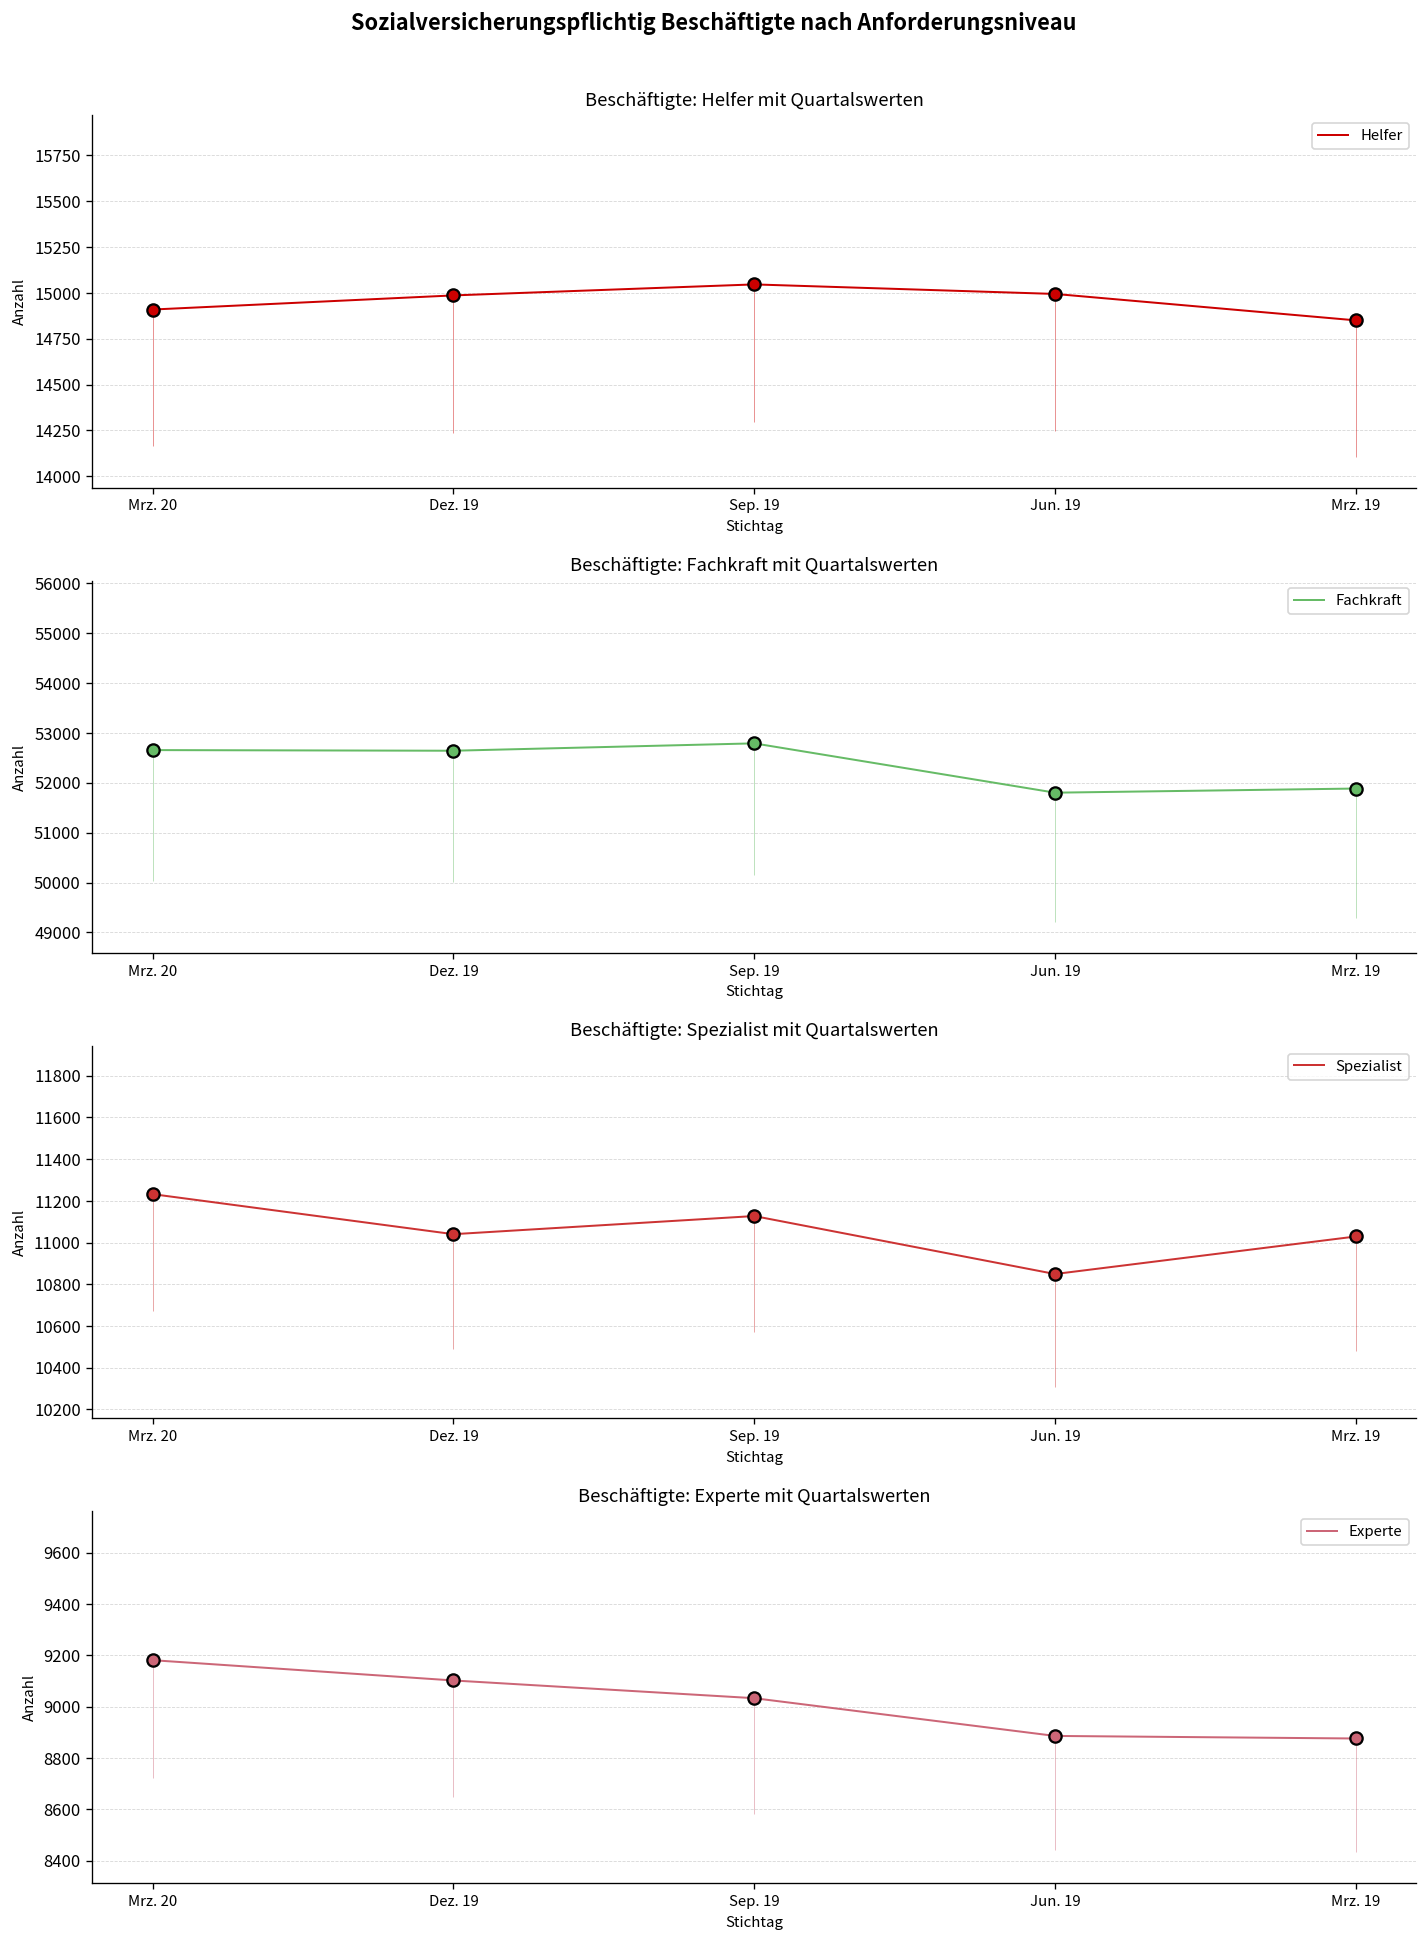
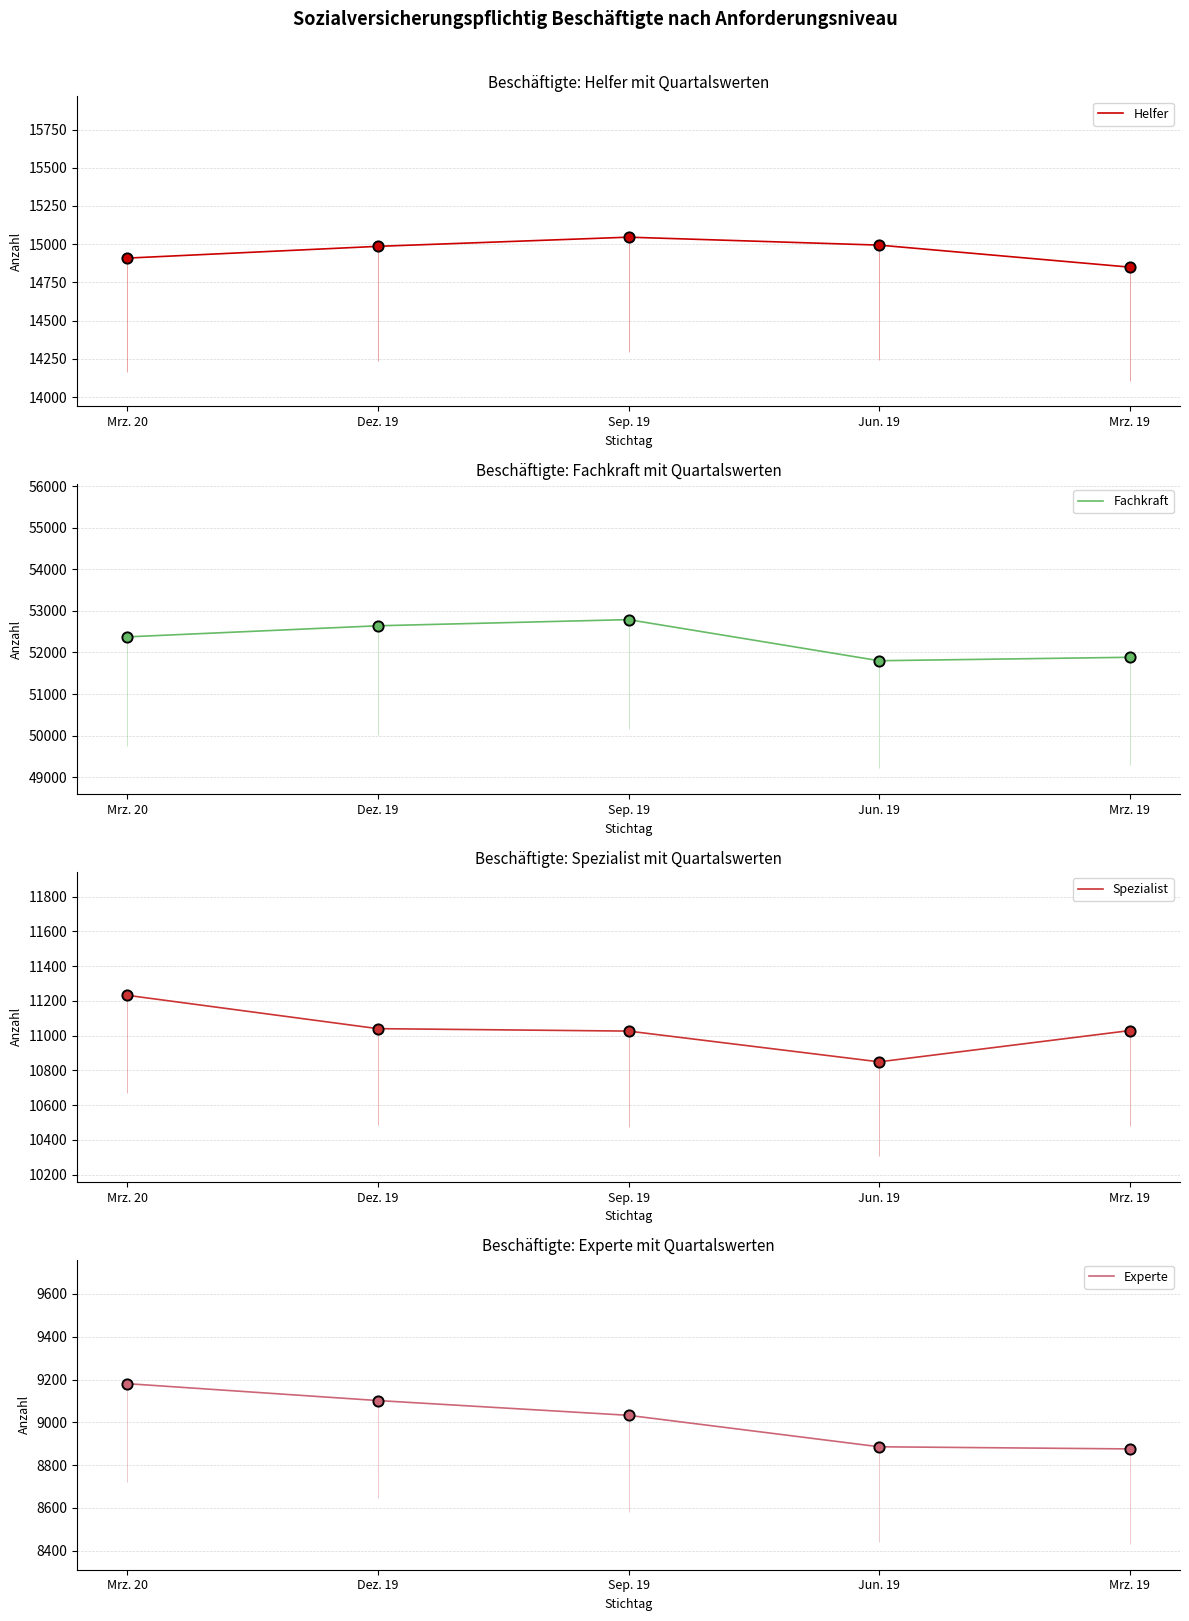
  {
    "Beschäftigte: Helfer mit Quartalswerten": {
      "Mrz. 20": 14910,
      "Dez. 19": 14990,
      "Sep. 19": 15050,
      "Jun. 19": 14990,
      "Mrz. 19": 14850
    },
    "Beschäftigte: Fachkraft mit Quartalswerten": {
-     "Mrz. 20": 52700,
+     "Mrz. 20": 52400,
      "Dez. 19": 52600,
      "Sep. 19": 52800,
      "Jun. 19": 51800,
      "Mrz. 19": 51900
    },
    "Beschäftigte: Spezialist mit Quartalswerten": {
      "Mrz. 20": 11230,
      "Dez. 19": 11040,
-     "Sep. 19": 11130,
+     "Sep. 19": 11030,
      "Jun. 19": 10850,
      "Mrz. 19": 11030
    },
    "Beschäftigte: Experte mit Quartalswerten": {
      "Mrz. 20": 9180,
      "Dez. 19": 9100,
      "Sep. 19": 9030,
      "Jun. 19": 8890,
      "Mrz. 19": 8880
    }
  }
